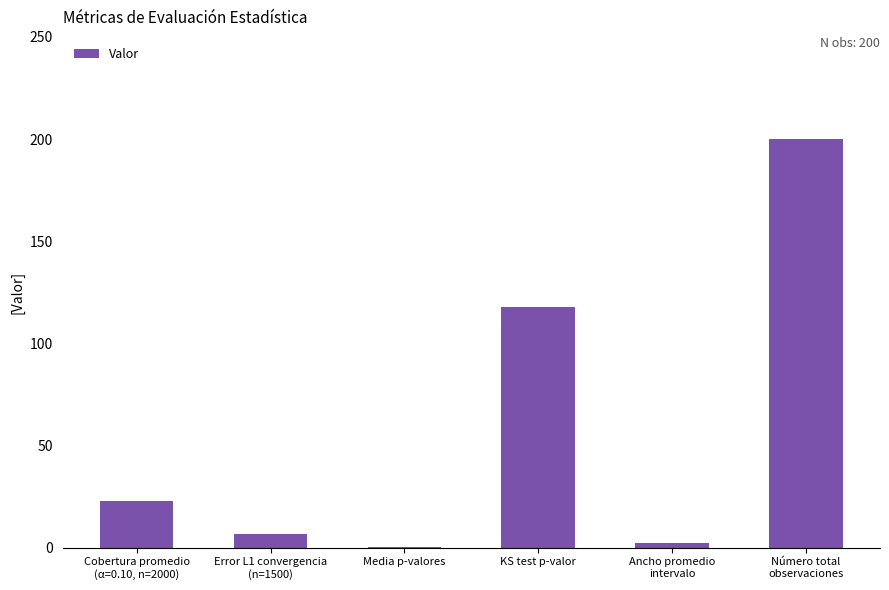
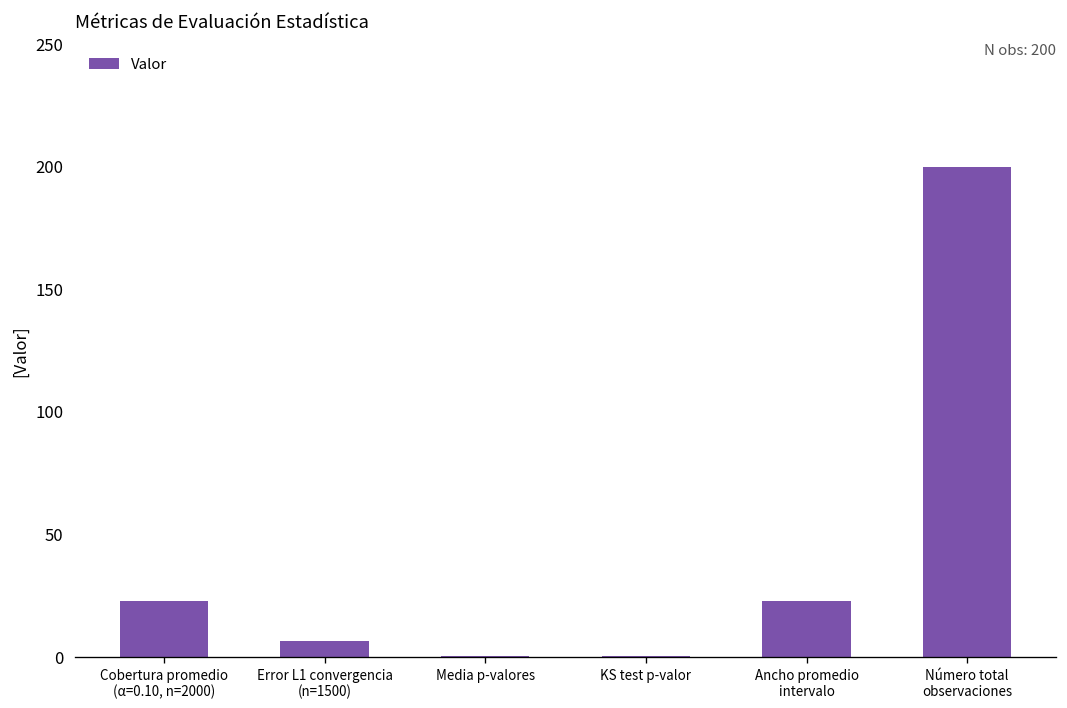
  {
    "Cobertura promedio (α=0.10, n=2000)": 23,
    "Error L1 convergencia (n=1500)": 7,
-   "KS test p-valor": 118,
-   "Ancho promedio intervalo": 2,
+   "KS test p-valor": 0,
+   "Ancho promedio intervalo": 23,
    "Número total observaciones": 200
  }
